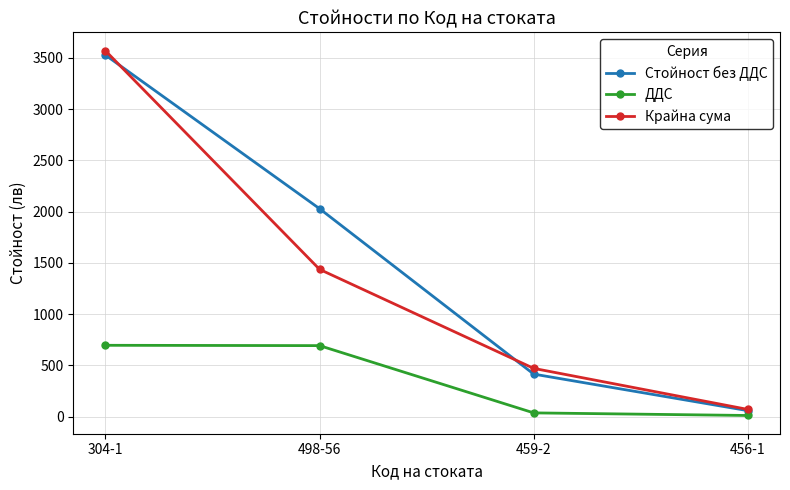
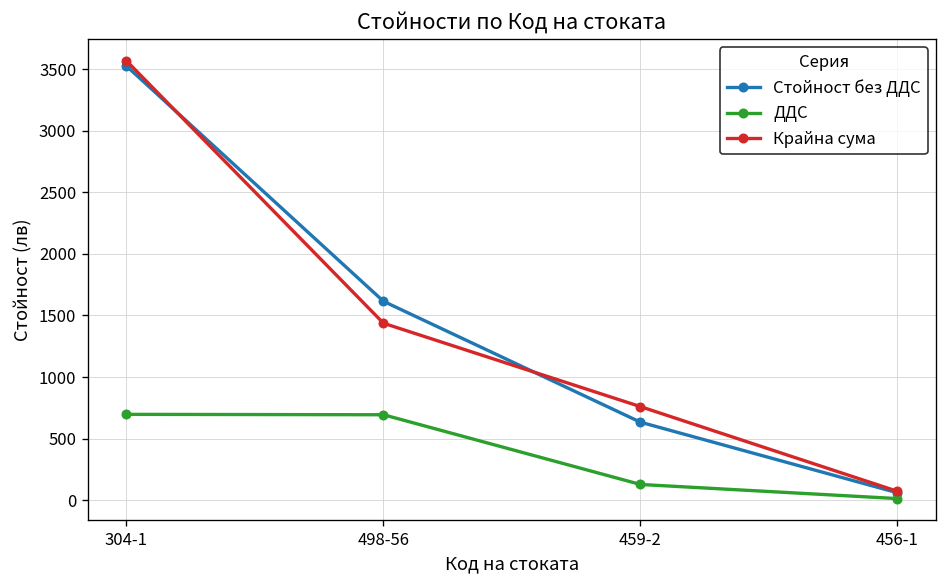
  {
    "Стойност без ДДС": {
      "304-1": 3530,
-     "498-56": 2030,
-     "459-2": 420
+     "498-56": 1620,
+     "459-2": 630
    },
    "ДДС": {
      "304-1": 700,
      "498-56": 690,
-     "459-2": 40,
+     "459-2": 130,
      "456-1": 10
    },
    "Крайна сума": {
      "304-1": 3570,
      "498-56": 1440,
-     "459-2": 470
+     "459-2": 760
    }
  }
